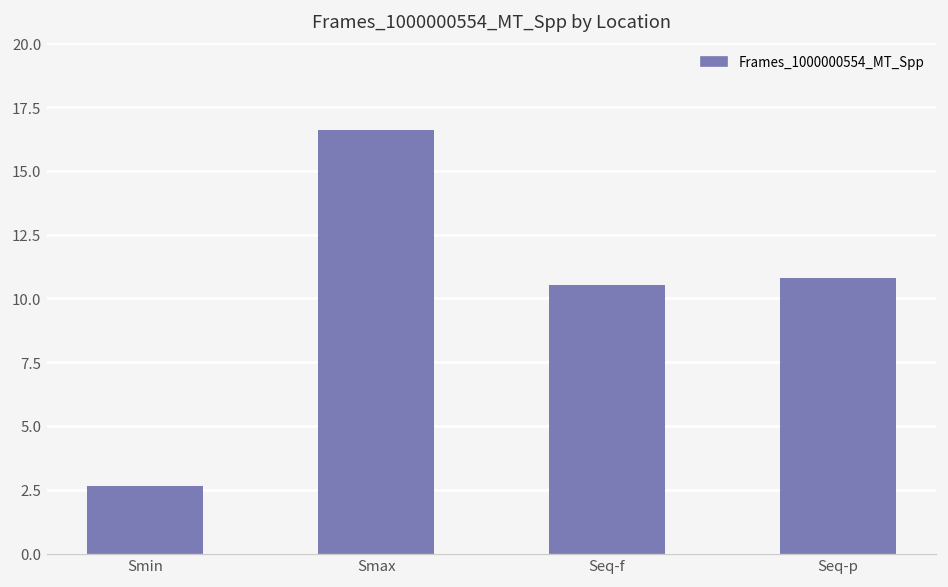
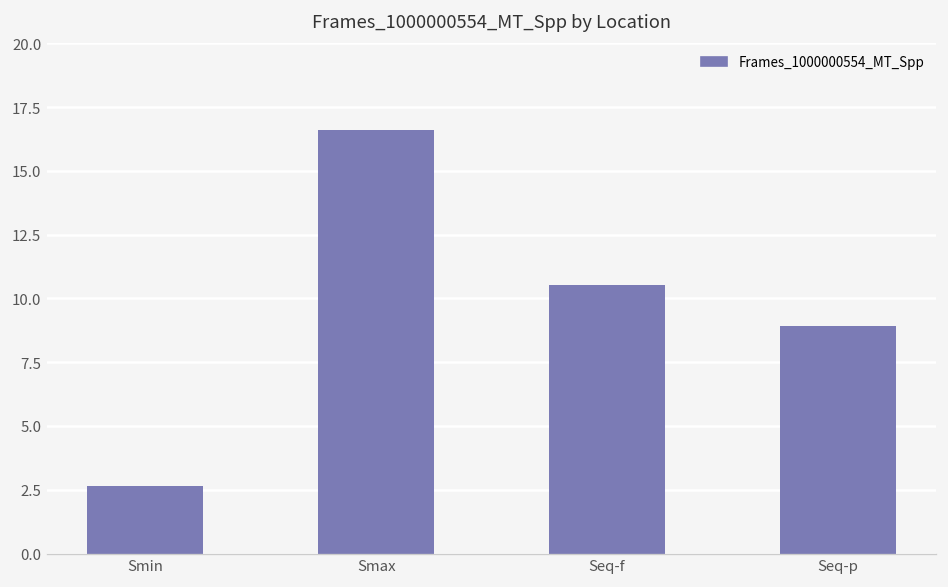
  {
    "Smin": 2.6,
    "Smax": 16.6,
    "Seq-f": 10.5,
-   "Seq-p": 10.8
+   "Seq-p": 8.9
  }
